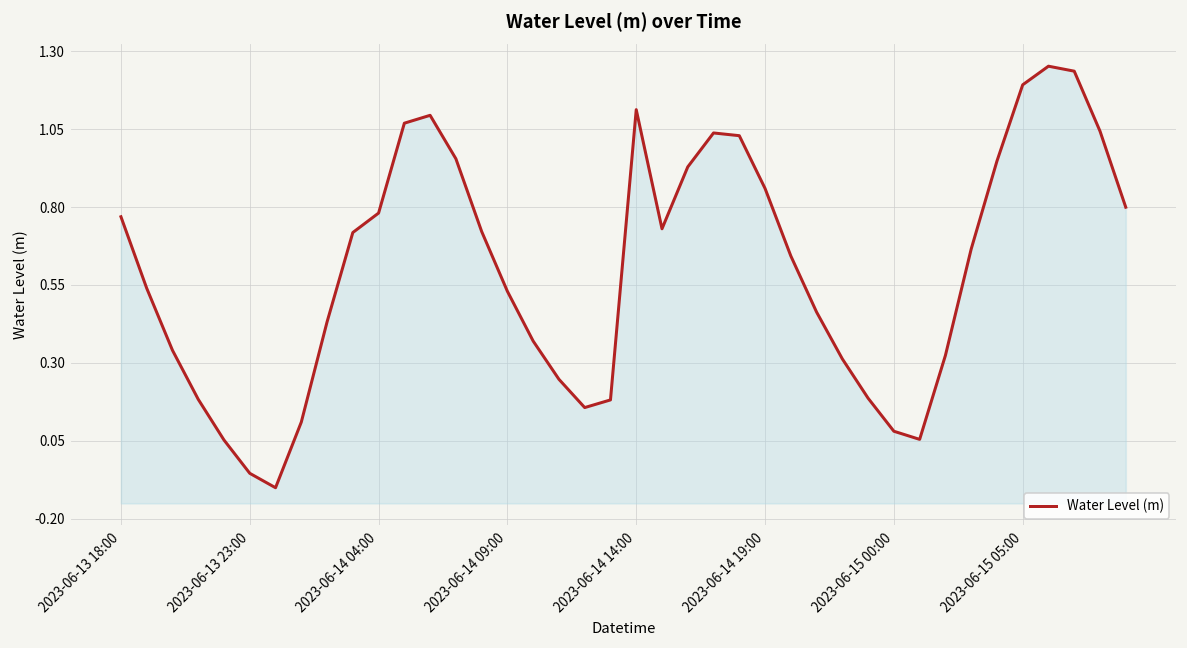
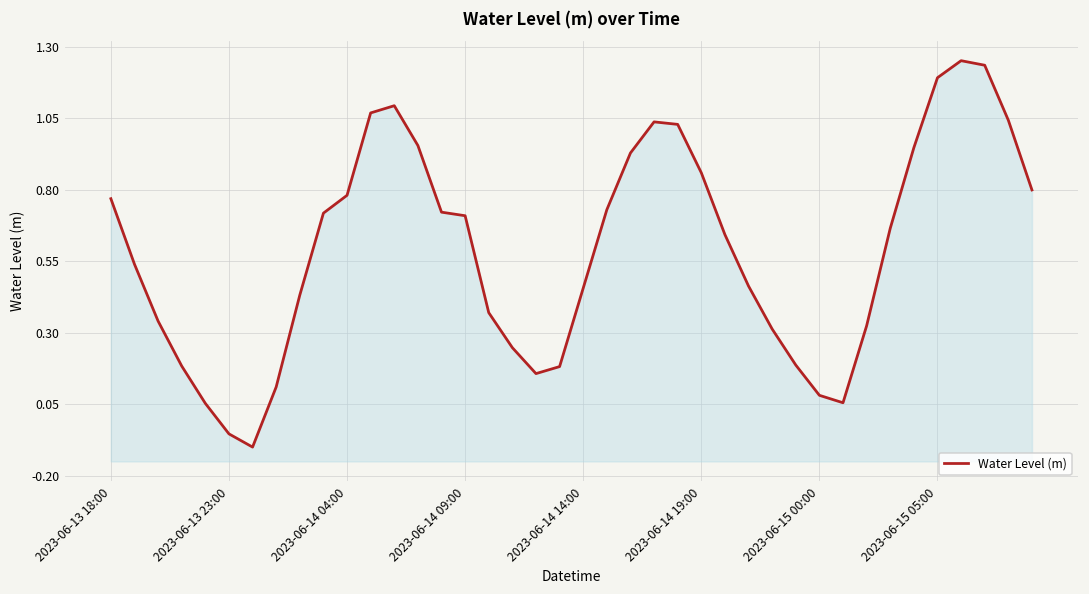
  {
    "2023-06-13 18:00": 0.77,
    "2023-06-13 23:00": -0.05,
    "2023-06-14 04:00": 0.78,
-   "2023-06-14 09:00": 0.53,
-   "2023-06-14 14:00": 1.11,
+   "2023-06-14 09:00": 0.71,
+   "2023-06-14 14:00": 0.46,
    "2023-06-14 19:00": 0.86,
    "2023-06-15 00:00": 0.08,
    "2023-06-15 05:00": 1.19
  }
